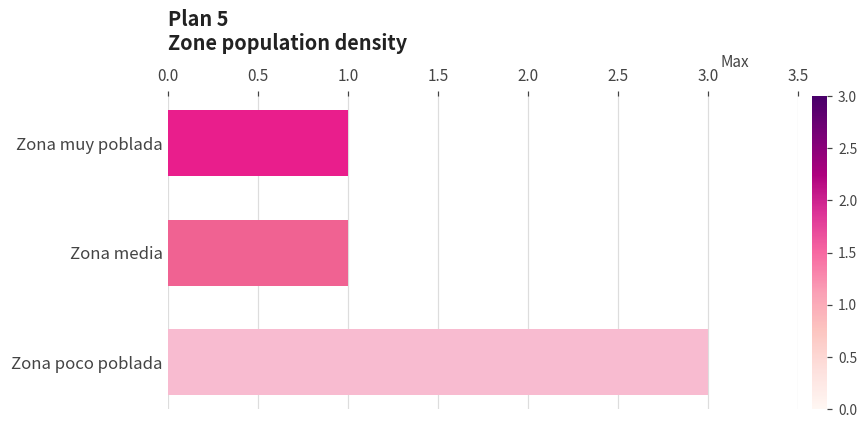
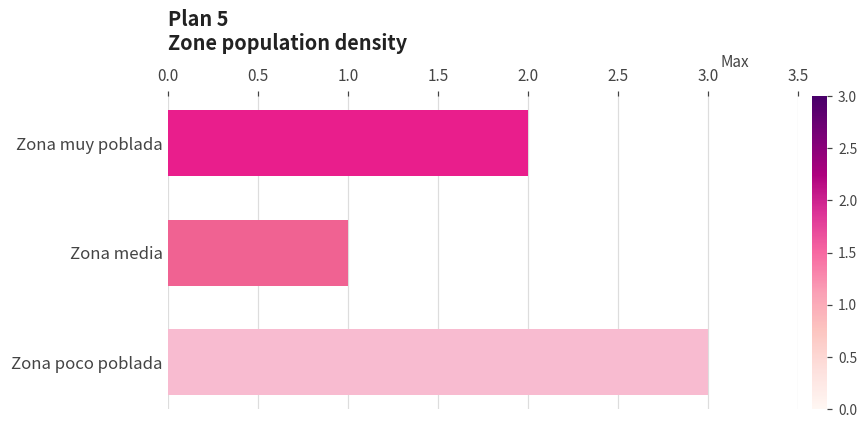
  {
-   "Zona muy poblada": 1,
+   "Zona muy poblada": 2,
    "Zona media": 1,
    "Zona poco poblada": 3
  }
